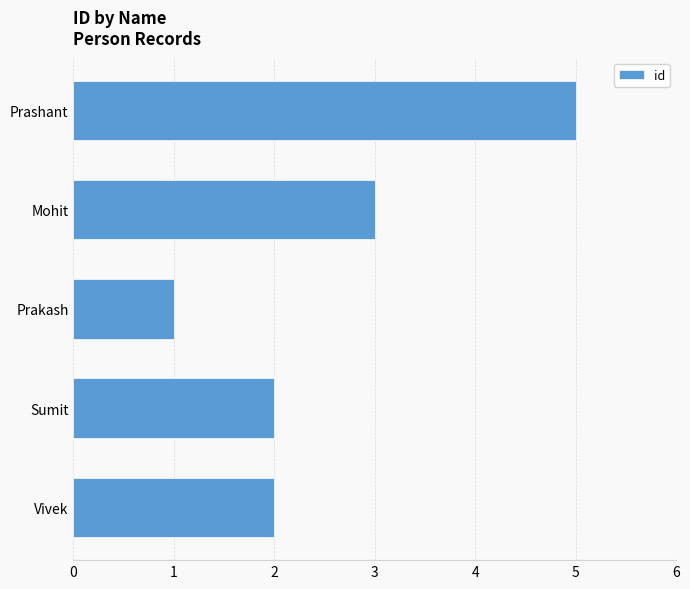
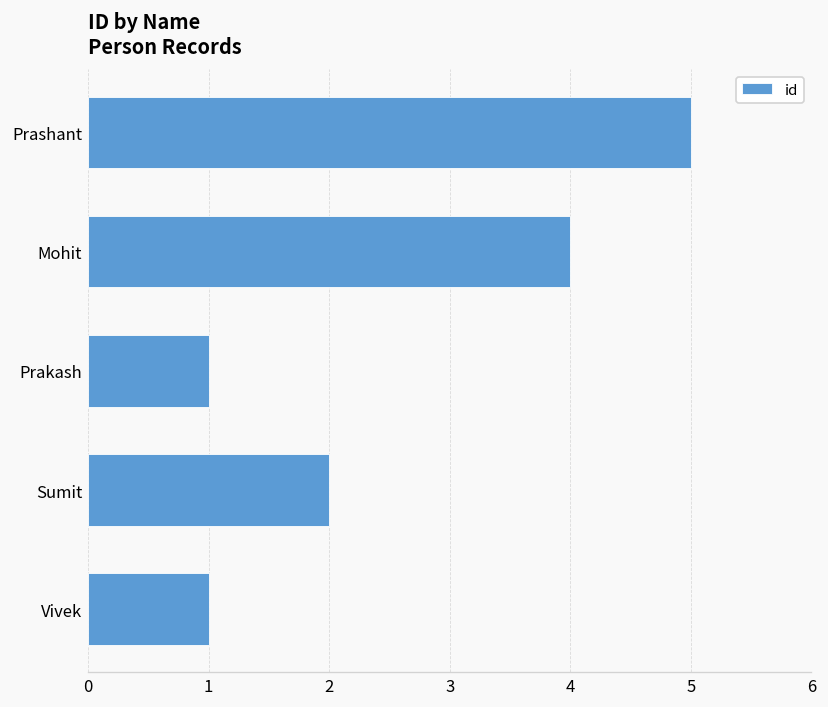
  {
    "Prashant": 5,
-   "Mohit": 3,
+   "Mohit": 4,
    "Prakash": 1,
    "Sumit": 2,
-   "Vivek": 2
+   "Vivek": 1
  }
